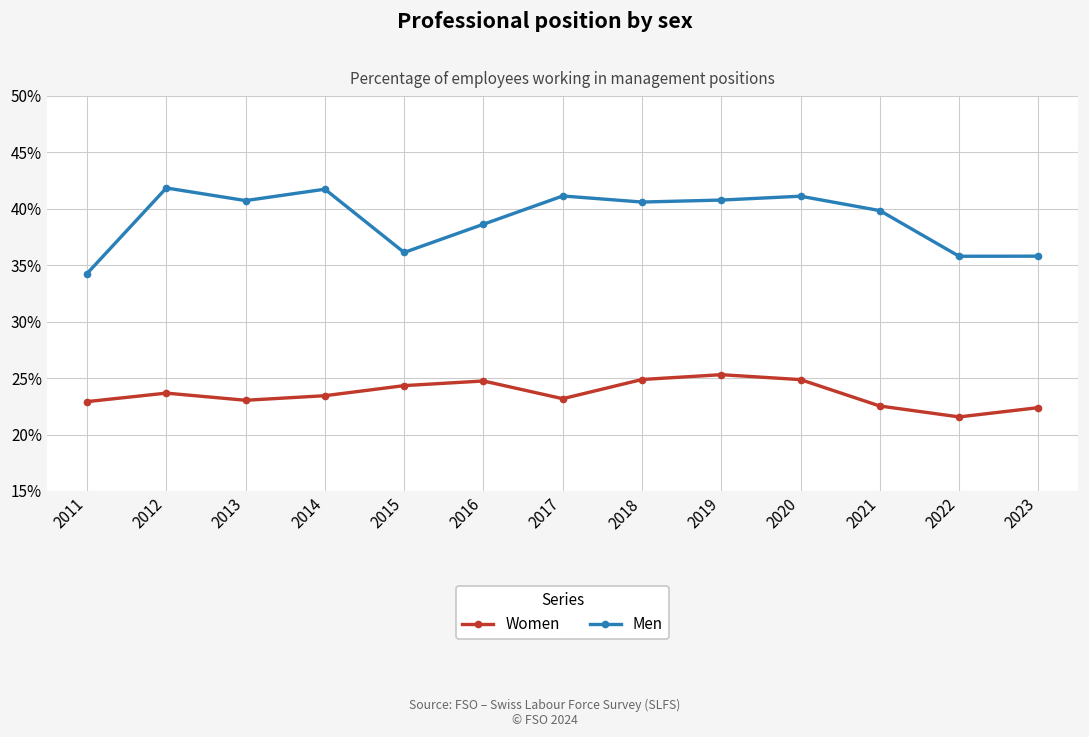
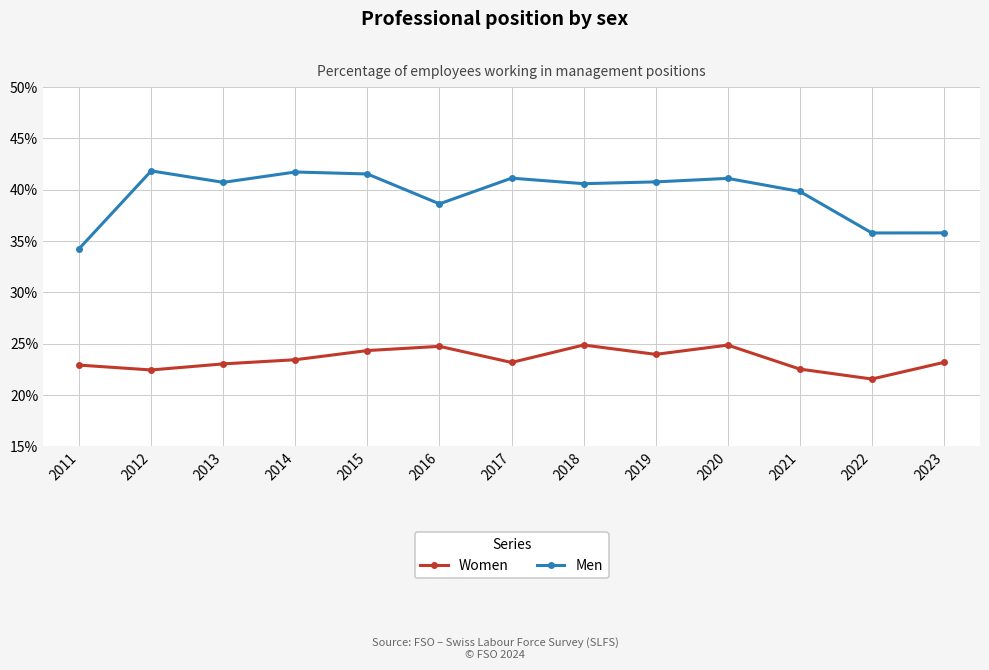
  {
    "Women": {
      "2011": "22.9%",
-     "2012": "23.7%",
+     "2012": "22.4%",
      "2013": "23.0%",
      "2014": "23.4%",
      "2015": "24.3%",
      "2016": "24.7%",
      "2017": "23.2%",
      "2018": "24.9%",
-     "2019": "25.3%",
+     "2019": "24.0%",
      "2020": "24.9%",
      "2021": "22.5%",
      "2022": "21.6%",
-     "2023": "22.4%"
+     "2023": "23.2%"
    },
    "Men": {
      "2011": "34.3%",
      "2012": "41.8%",
      "2013": "40.7%",
      "2014": "41.7%",
-     "2015": "36.1%",
+     "2015": "41.5%",
      "2016": "38.6%",
      "2017": "41.1%",
      "2018": "40.6%",
      "2019": "40.8%",
      "2020": "41.1%",
      "2021": "39.8%",
      "2022": "35.8%",
      "2023": "35.8%"
    }
  }
